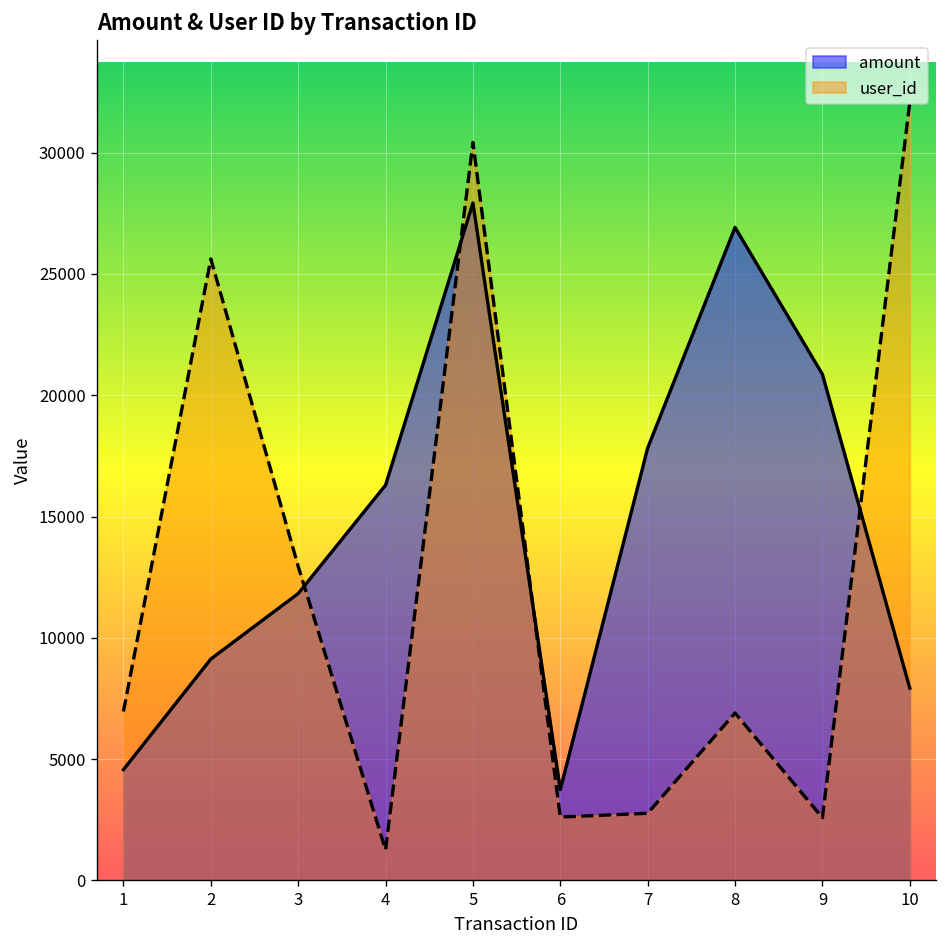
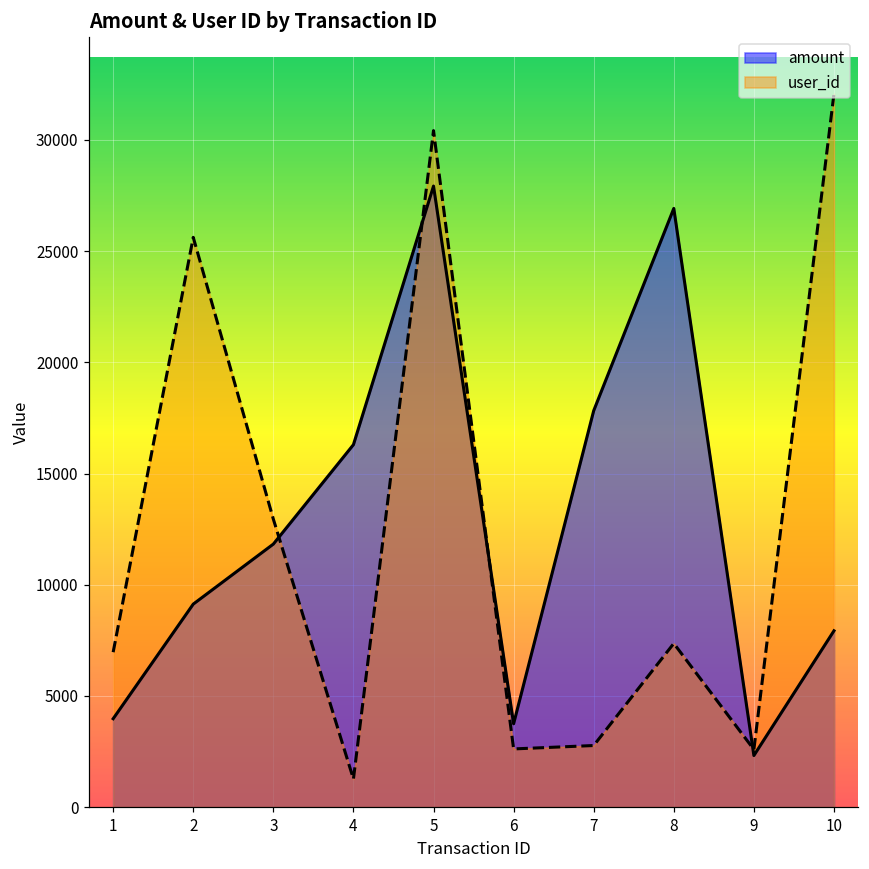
  {
    "amount": {
-     "1": 4600,
+     "1": 4000,
      "2": 9100,
      "3": 11800,
      "4": 16300,
      "5": 27900,
      "6": 3700,
      "7": 17800,
      "8": 26900,
-     "9": 20900,
+     "9": 2300,
      "10": 7900
    },
    "user_id": {
      "1": 7000,
      "2": 25600,
      "3": 13000,
      "4": 1300,
      "5": 30400,
      "6": 2600,
      "7": 2800,
-     "8": 6900,
+     "8": 7400,
      "9": 2600
    }
  }
